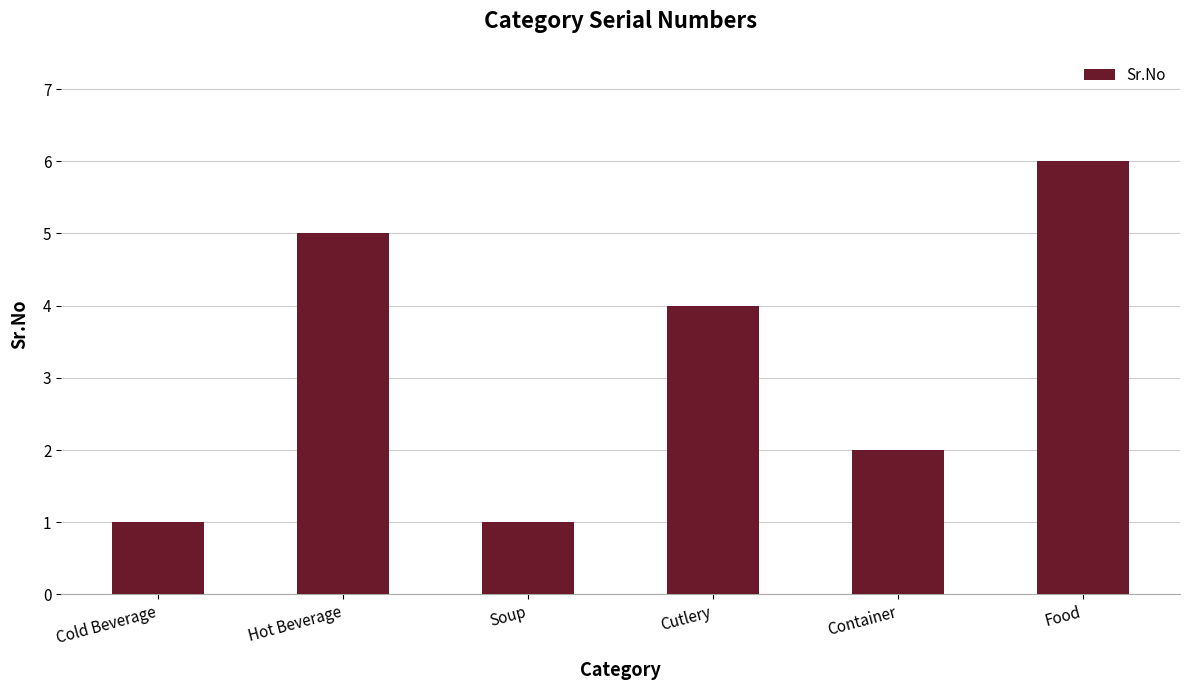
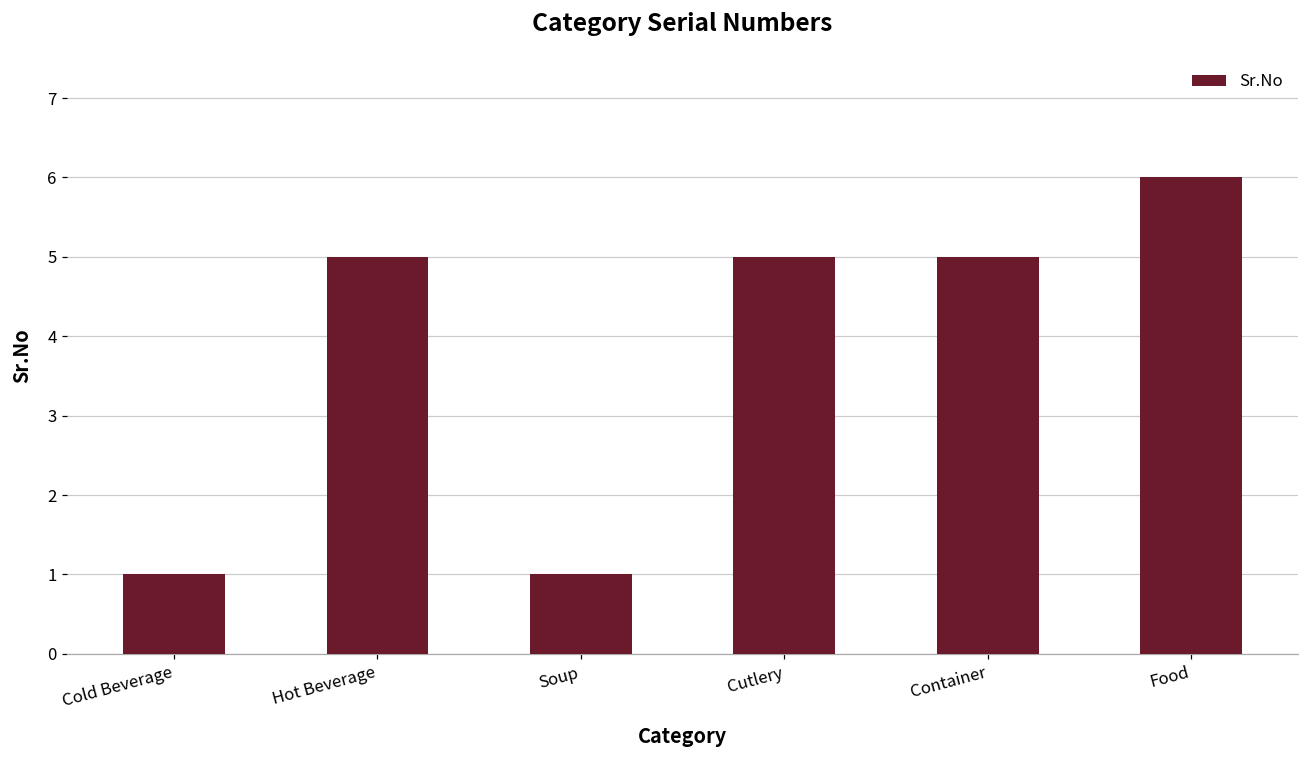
  {
    "Cold Beverage": 1,
    "Hot Beverage": 5,
    "Soup": 1,
-   "Cutlery": 4,
-   "Container": 2,
+   "Cutlery": 5,
+   "Container": 5,
    "Food": 6
  }
